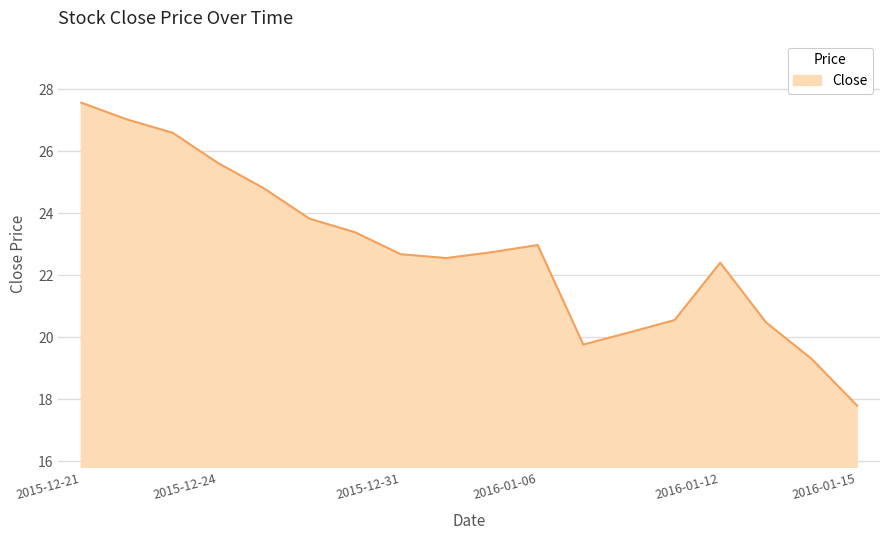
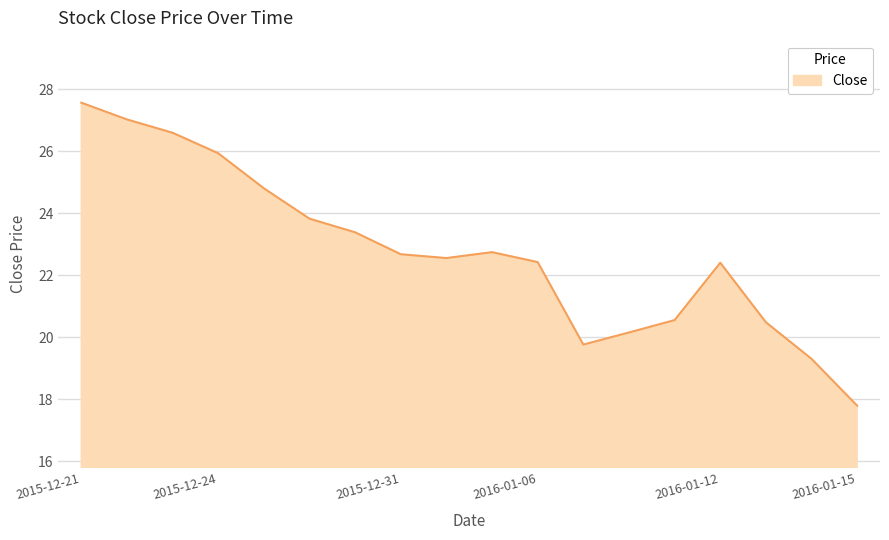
  {
    "2015-12-21": 27.6,
-   "2015-12-24": 25.6,
+   "2015-12-24": 25.9,
    "2015-12-31": 22.7,
-   "2016-01-06": 23.0,
+   "2016-01-06": 22.4,
    "2016-01-12": 22.4,
    "2016-01-15": 17.8
  }
